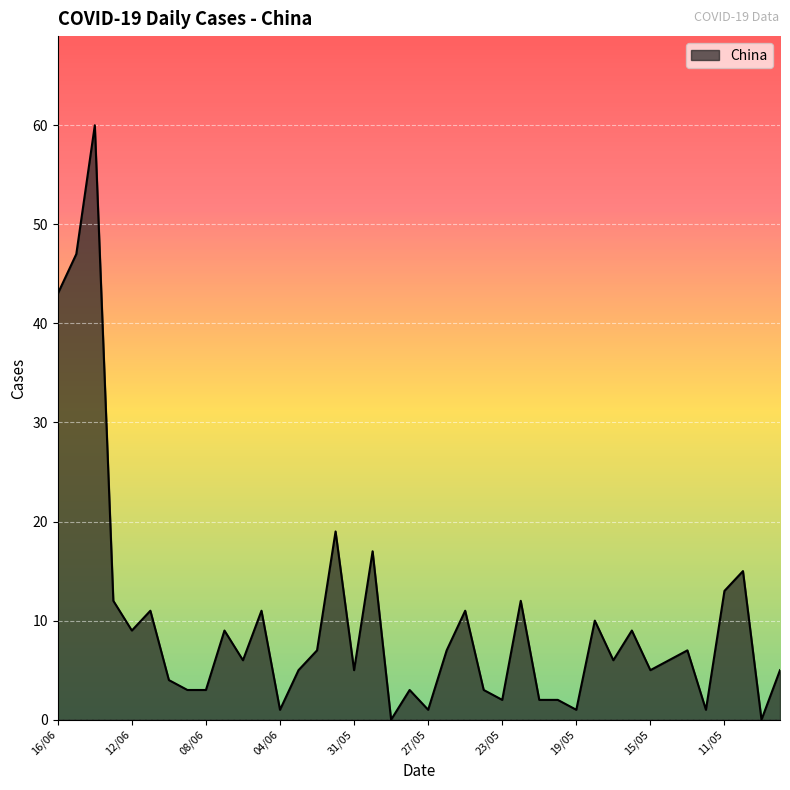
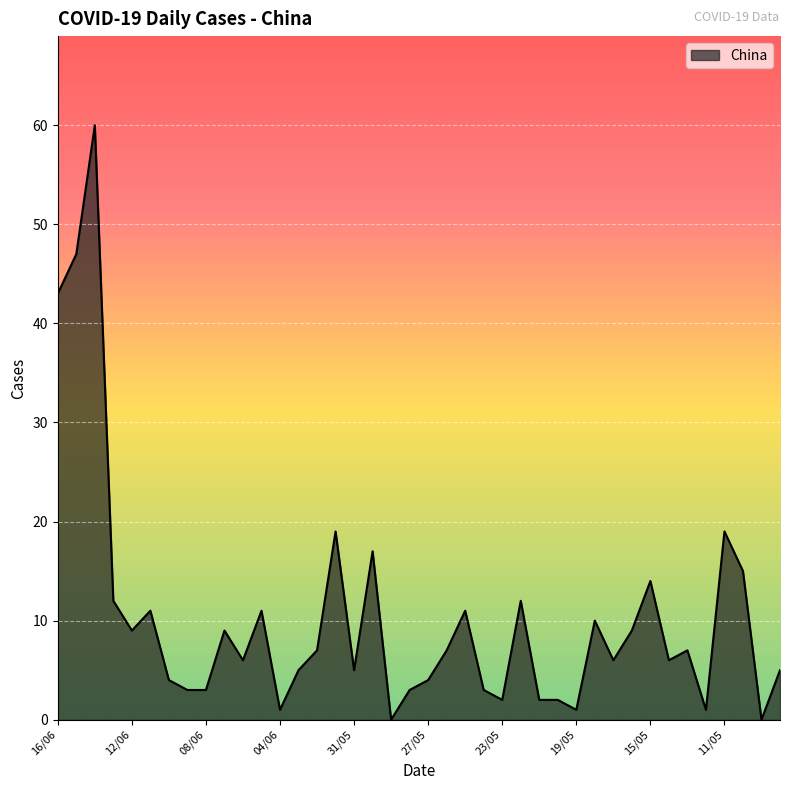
  {
    "16/06": 43,
    "12/06": 9,
    "08/06": 3,
    "04/06": 1,
    "31/05": 5,
-   "27/05": 1,
+   "27/05": 4,
    "23/05": 2,
    "19/05": 1,
-   "15/05": 5,
-   "11/05": 13
+   "15/05": 14,
+   "11/05": 19
  }
